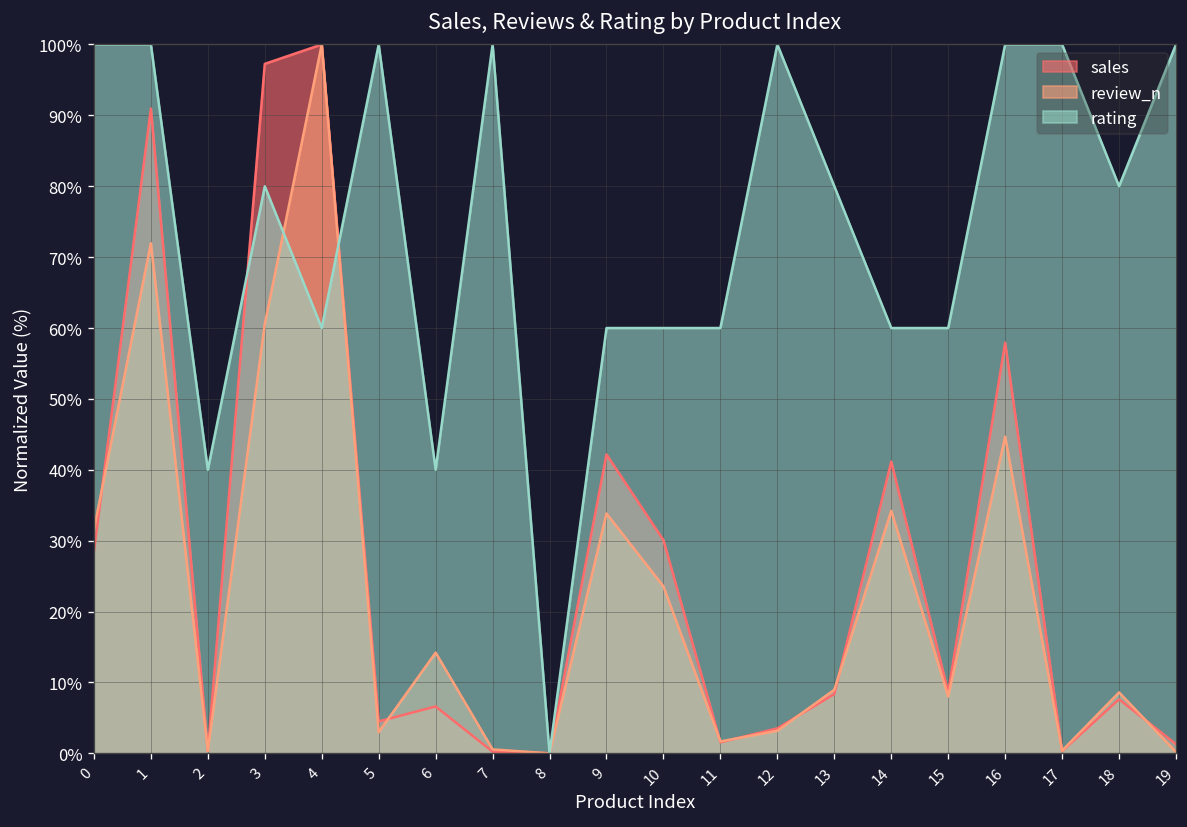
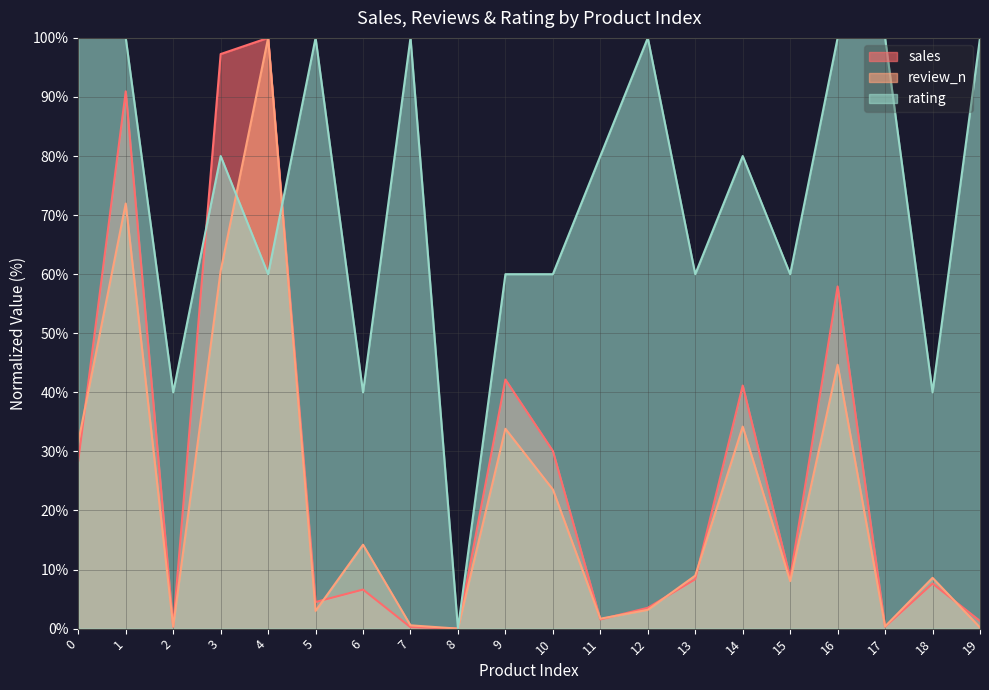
  {
    "rating": {
      "0": "100%",
      "1": "100%",
      "2": "40%",
      "3": "80%",
      "4": "60%",
      "5": "100%",
      "6": "40%",
      "7": "100%",
      "9": "60%",
      "10": "60%",
-     "11": "60%",
+     "11": "80%",
      "12": "100%",
-     "13": "80%",
-     "14": "60%",
+     "13": "60%",
+     "14": "80%",
      "15": "60%",
      "16": "100%",
      "17": "100%",
-     "18": "80%",
+     "18": "40%",
      "19": "100%"
    }
  }
